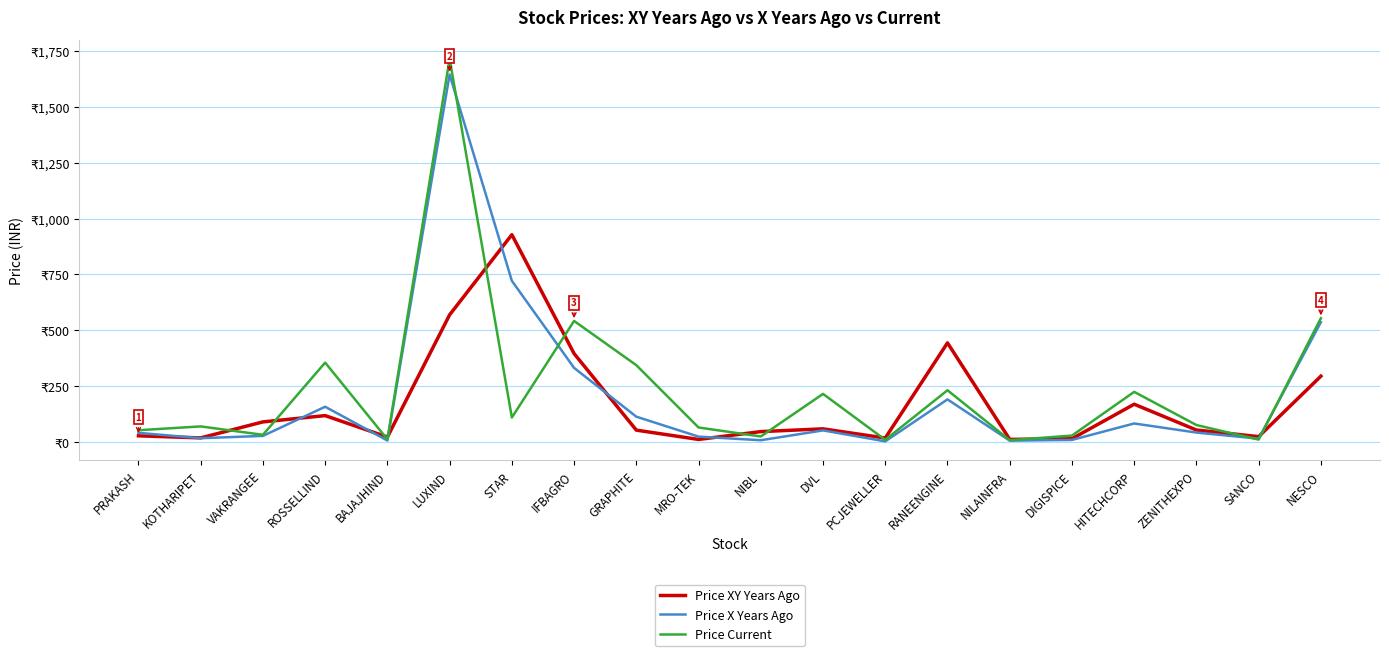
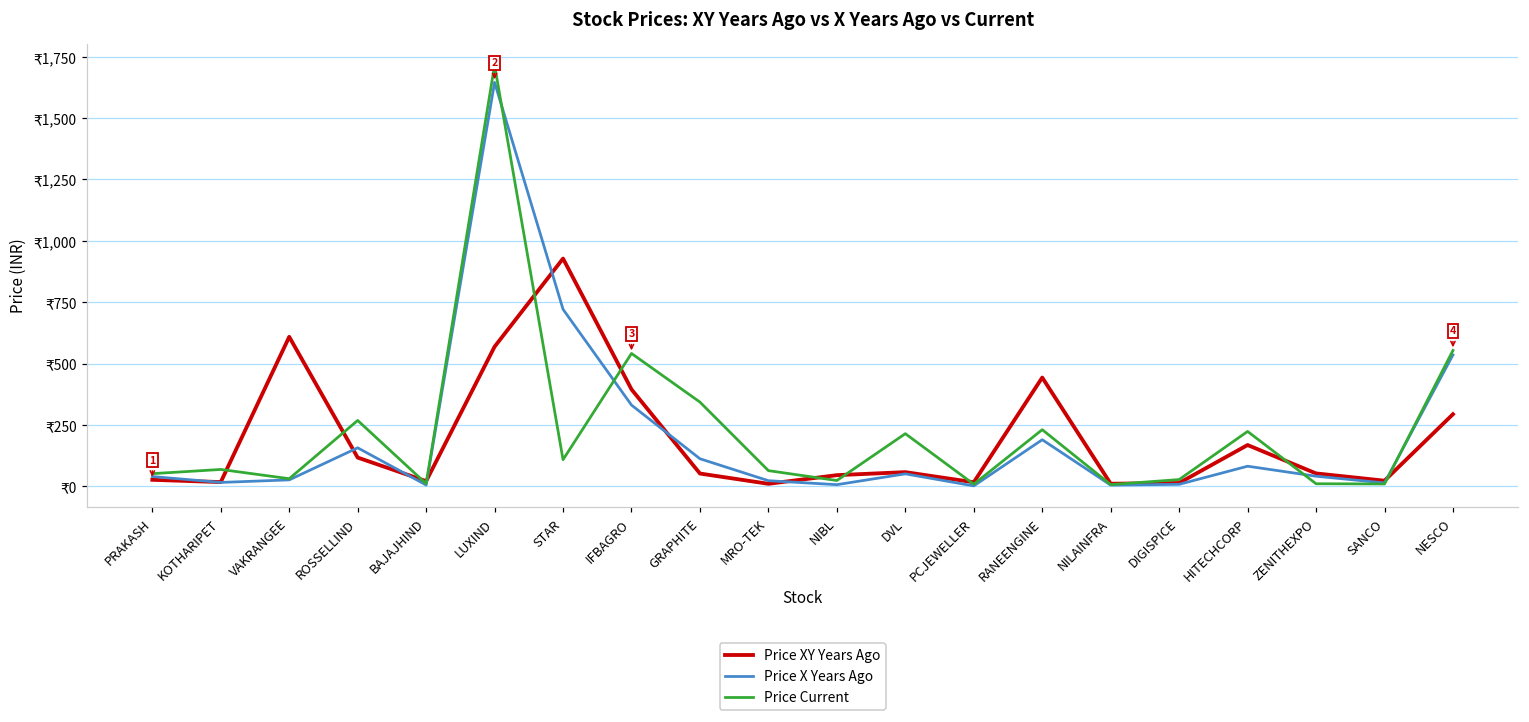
  {
    "Price XY Years Ago": {
      "PRAKASH": "₹30",
-     "VAKRANGEE": "₹90",
+     "VAKRANGEE": "₹610",
      "ROSSELLIND": "₹120",
      "LUXIND": "₹570",
      "STAR": "₹930",
      "IFBAGRO": "₹390",
      "GRAPHITE": "₹50",
      "MRO-TEK": "₹10",
      "NIBL": "₹50",
      "RANEENGINE": "₹440",
      "HITECHCORP": "₹170",
      "NESCO": "₹290"
    },
    "Price X Years Ago": {
      "PRAKASH": "₹40",
      "ROSSELLIND": "₹160",
      "LUXIND": "₹1,650",
      "STAR": "₹720",
      "IFBAGRO": "₹330",
      "GRAPHITE": "₹110",
      "MRO-TEK": "₹20",
      "NIBL": "₹10",
      "RANEENGINE": "₹190",
      "HITECHCORP": "₹80",
      "NESCO": "₹540"
    },
    "Price Current": {
      "KOTHARIPET": "₹70",
-     "ROSSELLIND": "₹350",
+     "ROSSELLIND": "₹270",
      "STAR": "₹110",
      "GRAPHITE": "₹340",
      "MRO-TEK": "₹60",
      "NIBL": "₹20",
      "DVL": "₹210",
      "RANEENGINE": "₹230",
      "DIGISPICE": "₹30",
      "HITECHCORP": "₹220",
-     "ZENITHEXPO": "₹70"
+     "ZENITHEXPO": "₹10"
    }
  }
